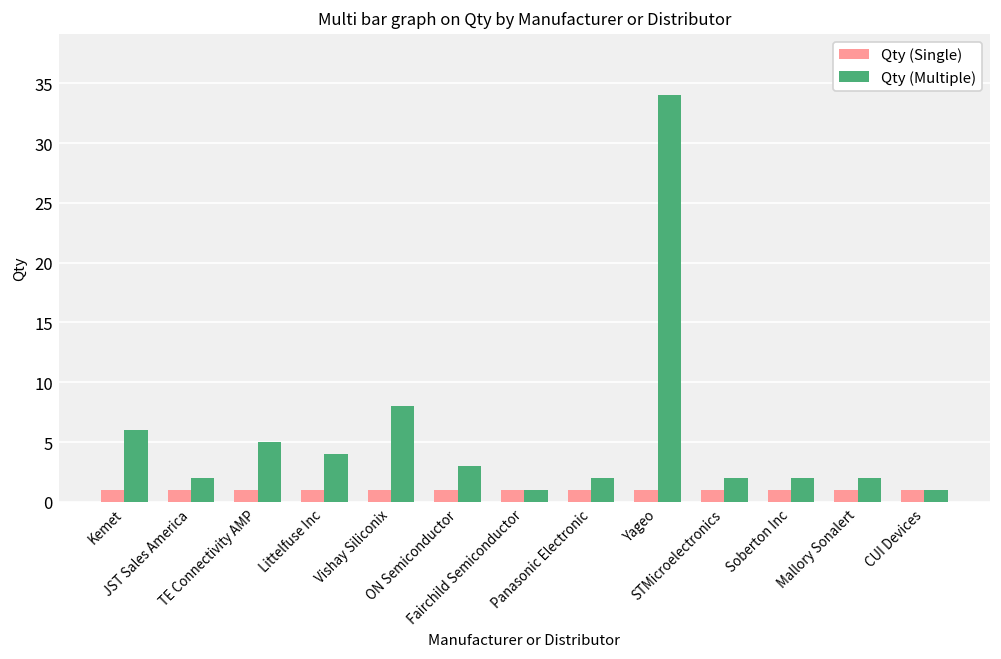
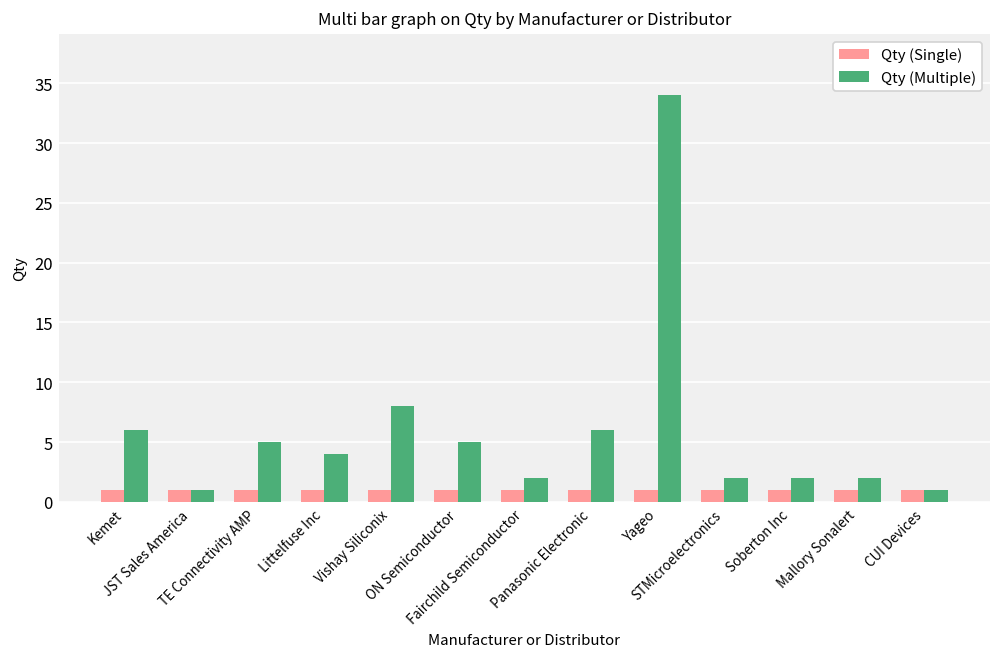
  {
    "Qty (Single)": {
      "Kemet": 1,
      "JST Sales America": 1,
      "TE Connectivity AMP": 1,
      "Littelfuse Inc": 1,
      "Vishay Siliconix": 1,
      "ON Semiconductor": 1,
      "Fairchild Semiconductor": 1,
      "Panasonic Electronic": 1,
      "Yageo": 1,
      "STMicroelectronics": 1,
      "Soberton Inc": 1,
      "Mallory Sonalert": 1,
      "CUI Devices": 1
    },
    "Qty (Multiple)": {
      "Kemet": 6,
-     "JST Sales America": 2,
+     "JST Sales America": 1,
      "TE Connectivity AMP": 5,
      "Littelfuse Inc": 4,
      "Vishay Siliconix": 8,
-     "ON Semiconductor": 3,
-     "Fairchild Semiconductor": 1,
-     "Panasonic Electronic": 2,
+     "ON Semiconductor": 5,
+     "Fairchild Semiconductor": 2,
+     "Panasonic Electronic": 6,
      "Yageo": 34,
      "STMicroelectronics": 2,
      "Soberton Inc": 2,
      "Mallory Sonalert": 2,
      "CUI Devices": 1
    }
  }
